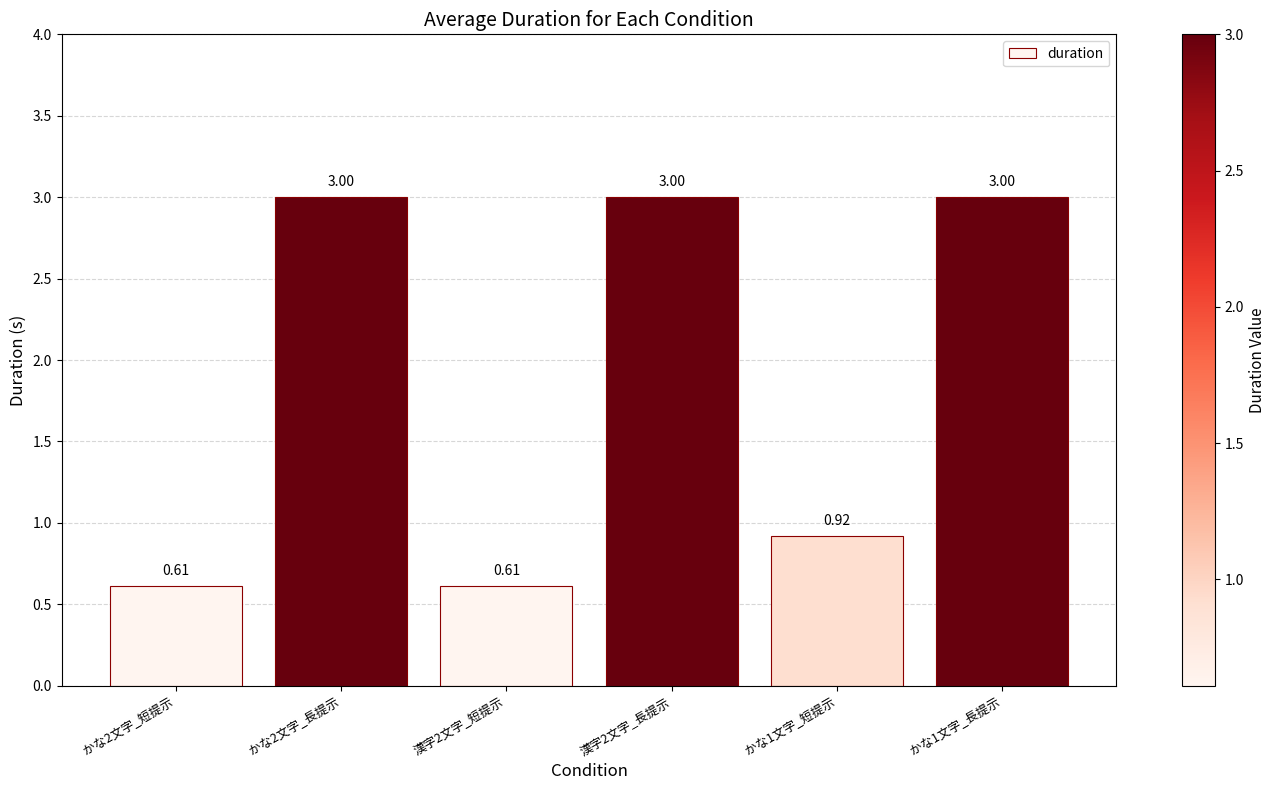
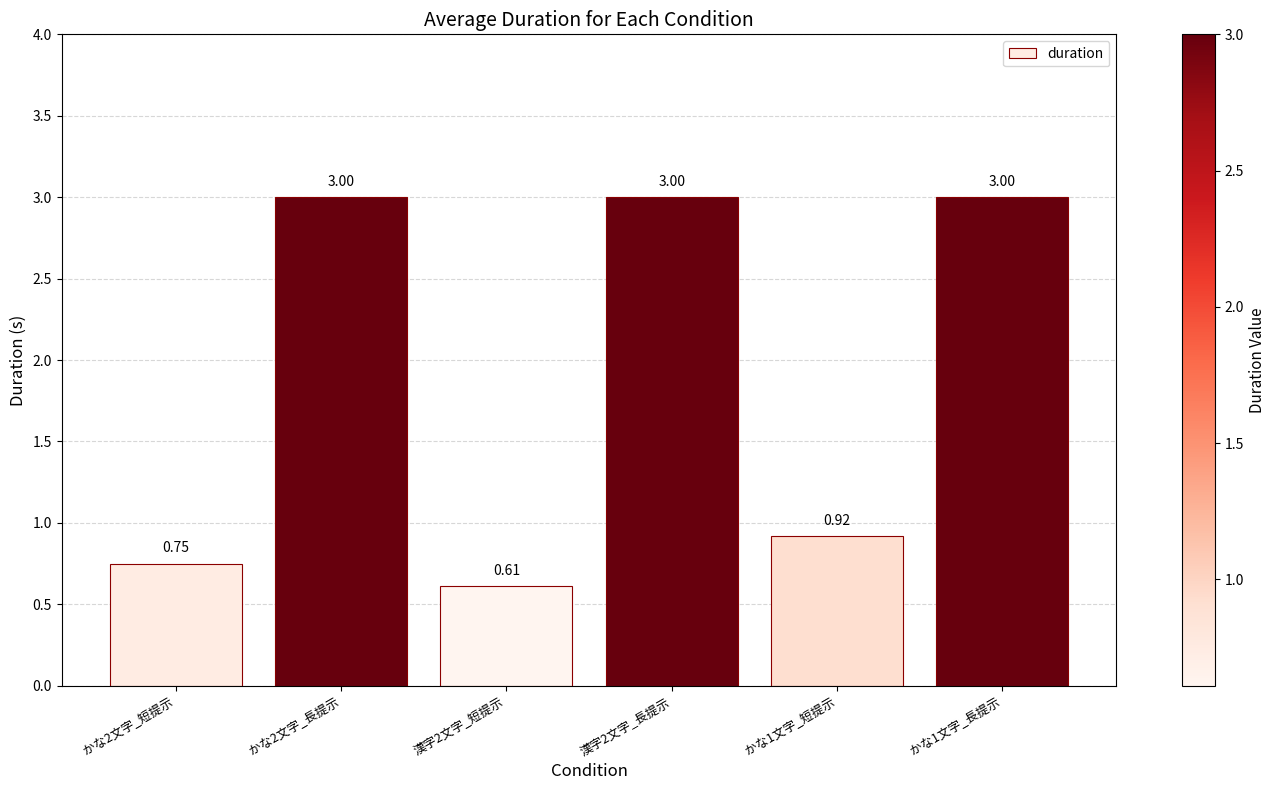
  {
-   "かな2文字_短提示": 0.61,
+   "かな2文字_短提示": 0.75,
    "かな2文字_長提示": 3.00,
    "漢字2文字_短提示": 0.61,
    "漢字2文字_長提示": 3.00,
    "かな1文字_短提示": 0.92,
    "かな1文字_長提示": 3.00
  }
